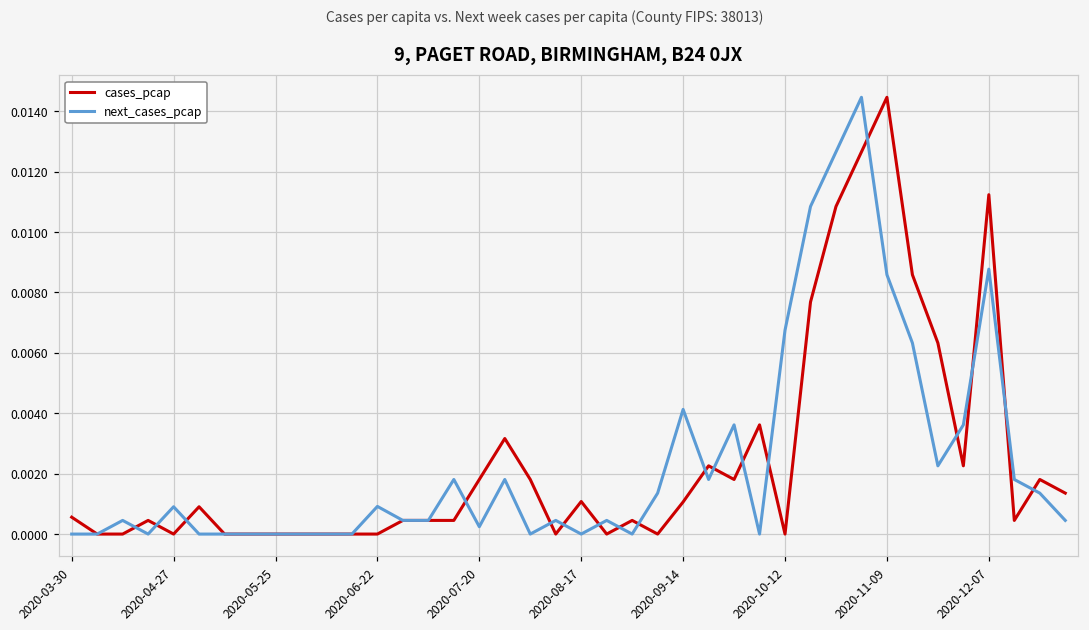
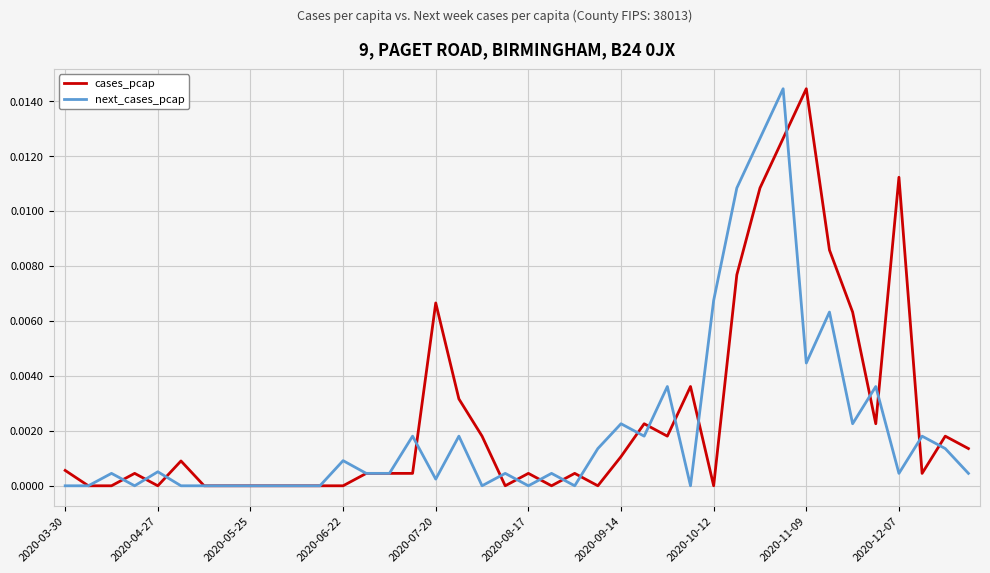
  {
    "cases_pcap": {
      "2020-03-30": 0.0006,
      "2020-04-27": 0.0000,
      "2020-06-22": 0.0000,
-     "2020-07-20": 0.0018,
-     "2020-08-17": 0.0011,
+     "2020-07-20": 0.0067,
+     "2020-08-17": 0.0005,
      "2020-09-14": 0.0011,
      "2020-10-12": 0.0000,
      "2020-11-09": 0.0145,
      "2020-12-07": 0.0112
    },
    "next_cases_pcap": {
      "2020-03-30": 0.0000,
-     "2020-04-27": 0.0009,
+     "2020-04-27": 0.0005,
      "2020-06-22": 0.0009,
      "2020-07-20": 0.0002,
      "2020-08-17": 0.0000,
-     "2020-09-14": 0.0041,
+     "2020-09-14": 0.0023,
      "2020-10-12": 0.0068,
-     "2020-11-09": 0.0086,
-     "2020-12-07": 0.0088
+     "2020-11-09": 0.0045,
+     "2020-12-07": 0.0005
    }
  }
